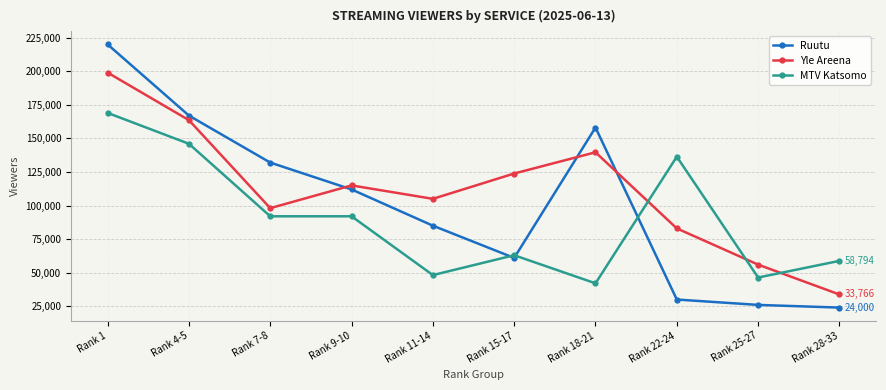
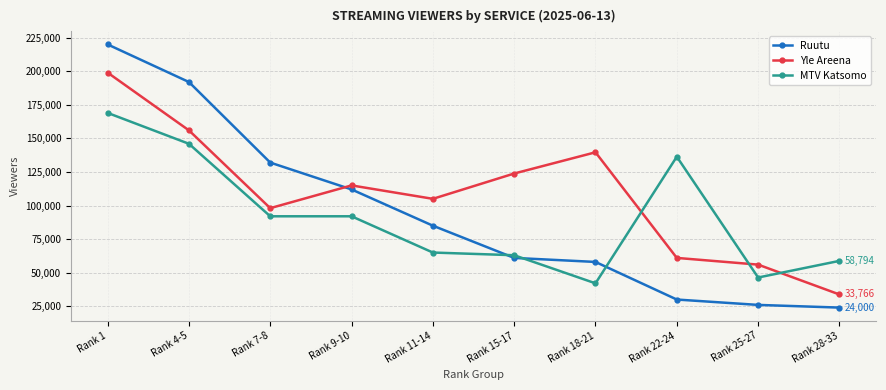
  {
    "Ruutu": {
      "Rank 1": "220,000",
-     "Rank 4-5": "167,000",
+     "Rank 4-5": "192,000",
      "Rank 7-8": "132,000",
      "Rank 9-10": "112,000",
      "Rank 11-14": "85,000",
      "Rank 15-17": "61,000",
-     "Rank 18-21": "158,000",
+     "Rank 18-21": "58,000",
      "Rank 22-24": "30,000",
      "Rank 25-27": "26,000"
    },
    "Yle Areena": {
      "Rank 1": "199,000",
-     "Rank 4-5": "164,000",
+     "Rank 4-5": "156,000",
      "Rank 7-8": "98,000",
      "Rank 9-10": "115,000",
      "Rank 11-14": "105,000",
      "Rank 15-17": "124,000",
      "Rank 18-21": "140,000",
-     "Rank 22-24": "83,000",
+     "Rank 22-24": "61,000",
      "Rank 25-27": "56,000"
    },
    "MTV Katsomo": {
      "Rank 1": "169,000",
      "Rank 4-5": "146,000",
      "Rank 7-8": "92,000",
      "Rank 9-10": "92,000",
-     "Rank 11-14": "48,000",
+     "Rank 11-14": "65,000",
      "Rank 15-17": "63,000",
      "Rank 18-21": "42,000",
      "Rank 22-24": "136,000",
      "Rank 25-27": "46,000"
    }
  }
